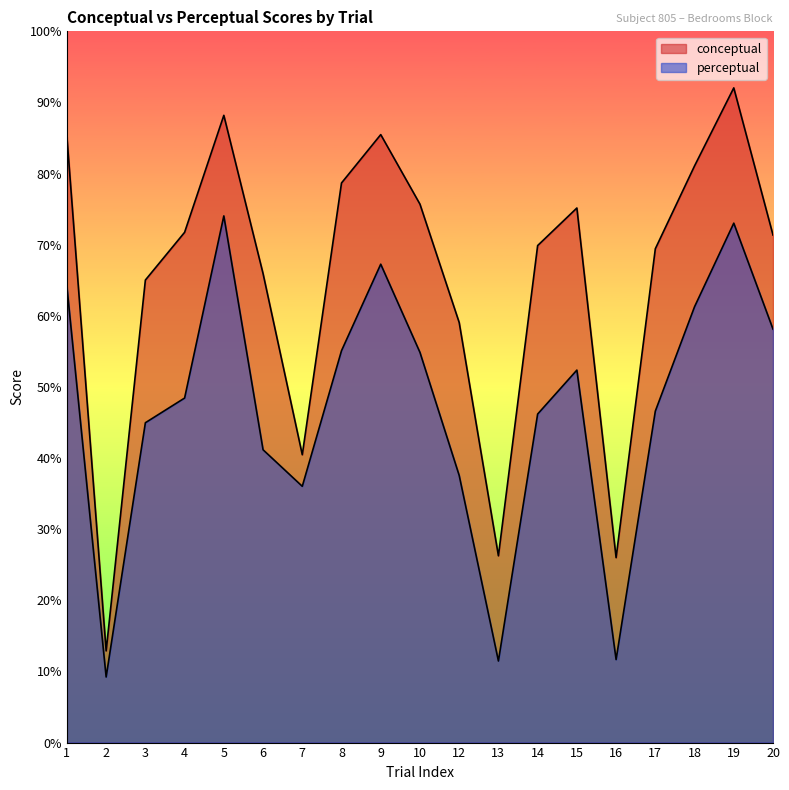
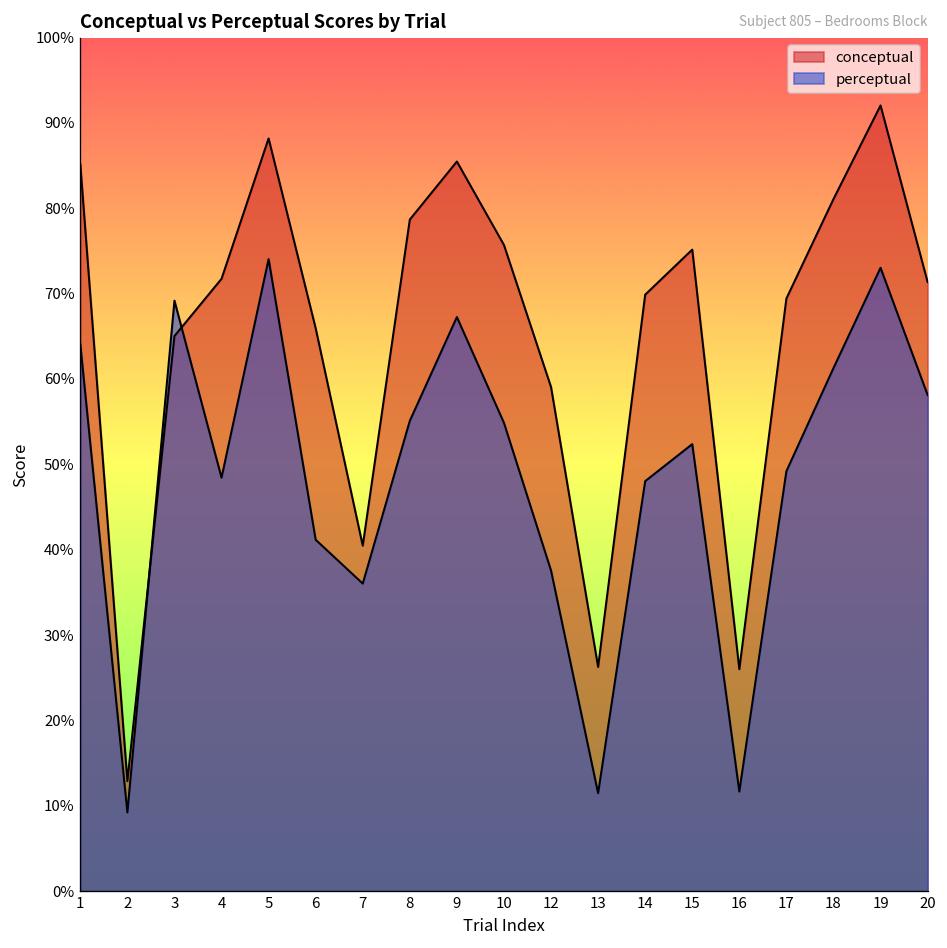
  {
    "conceptual": {
      "1": "85%",
      "2": "13%",
      "3": "65%",
      "4": "72%",
      "5": "88%",
      "6": "66%",
      "7": "40%",
      "8": "79%",
      "9": "85%",
      "10": "76%",
      "12": "59%",
      "13": "26%",
      "14": "70%",
      "15": "75%",
      "16": "26%",
      "17": "69%",
      "18": "81%",
      "19": "92%",
      "20": "71%"
    },
    "perceptual": {
      "1": "64%",
      "2": "9%",
-     "3": "45%",
+     "3": "69%",
      "4": "48%",
      "5": "74%",
      "6": "41%",
      "7": "36%",
      "8": "55%",
      "9": "67%",
      "10": "55%",
      "12": "38%",
      "13": "11%",
-     "14": "46%",
+     "14": "48%",
      "15": "52%",
      "16": "12%",
-     "17": "47%",
+     "17": "49%",
      "18": "61%",
      "19": "73%",
      "20": "58%"
    }
  }
